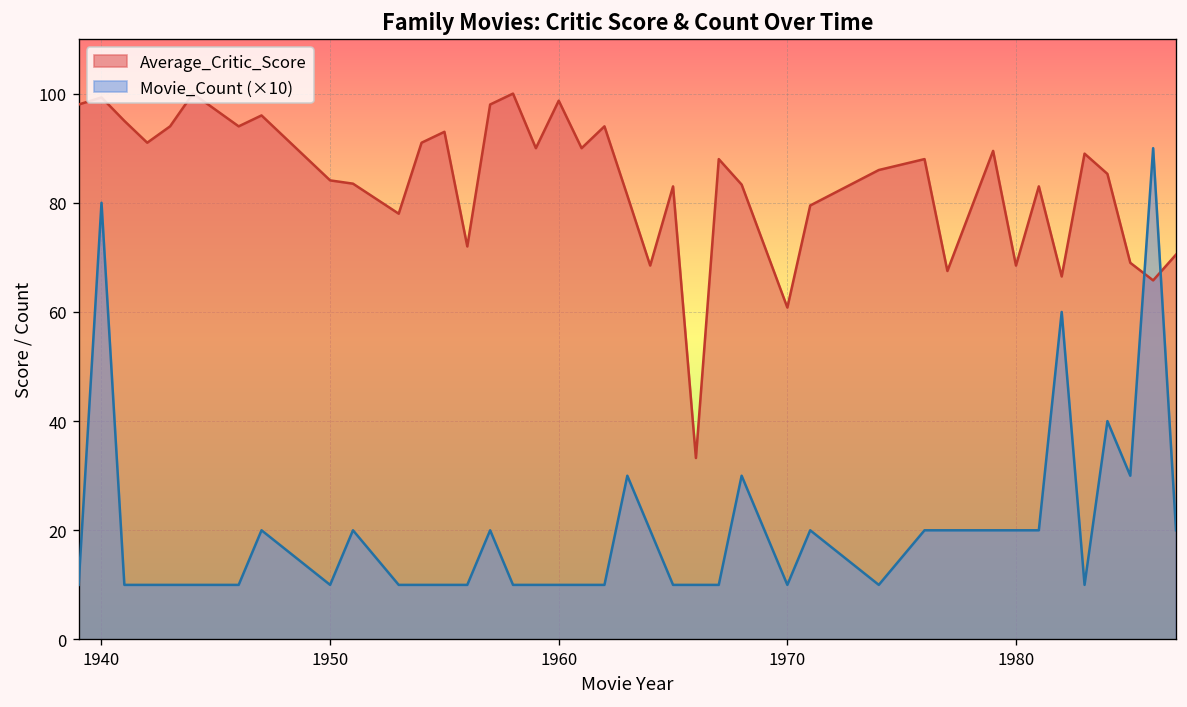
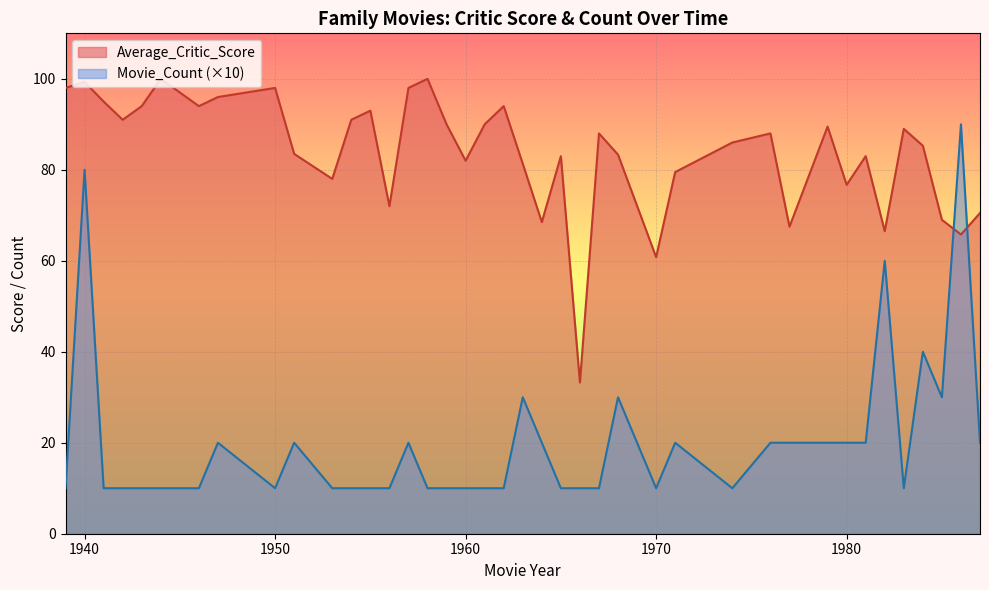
  {
    "Average_Critic_Score": {
-     "1950": 84,
-     "1960": 99,
+     "1950": 98,
+     "1960": 82,
      "1970": 61,
-     "1980": 69
+     "1980": 77
    },
    "Movie_Count (×10)": {
      "1940": 80,
      "1950": 10,
      "1960": 10,
      "1970": 10,
      "1980": 20
    }
  }
